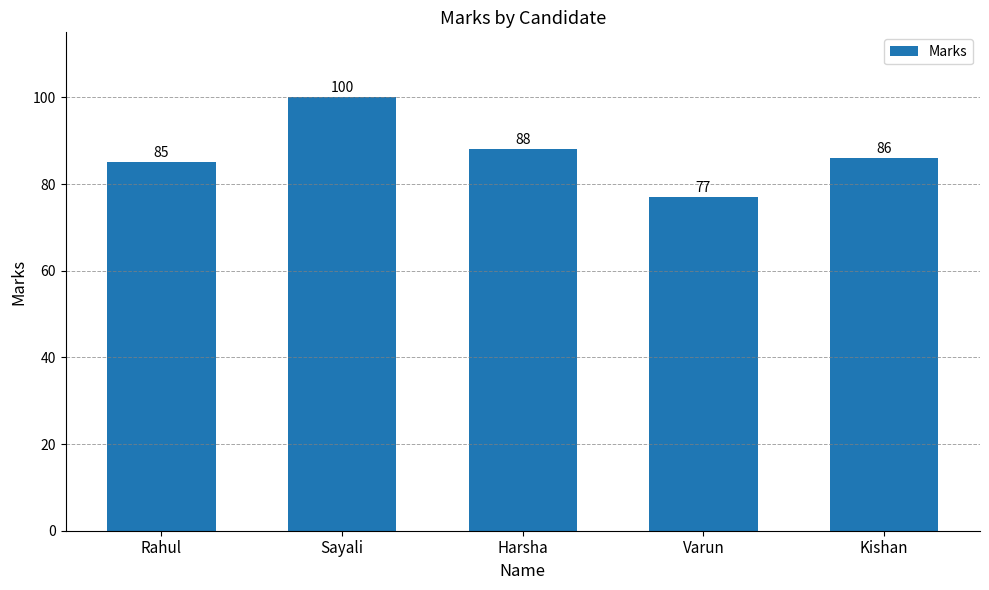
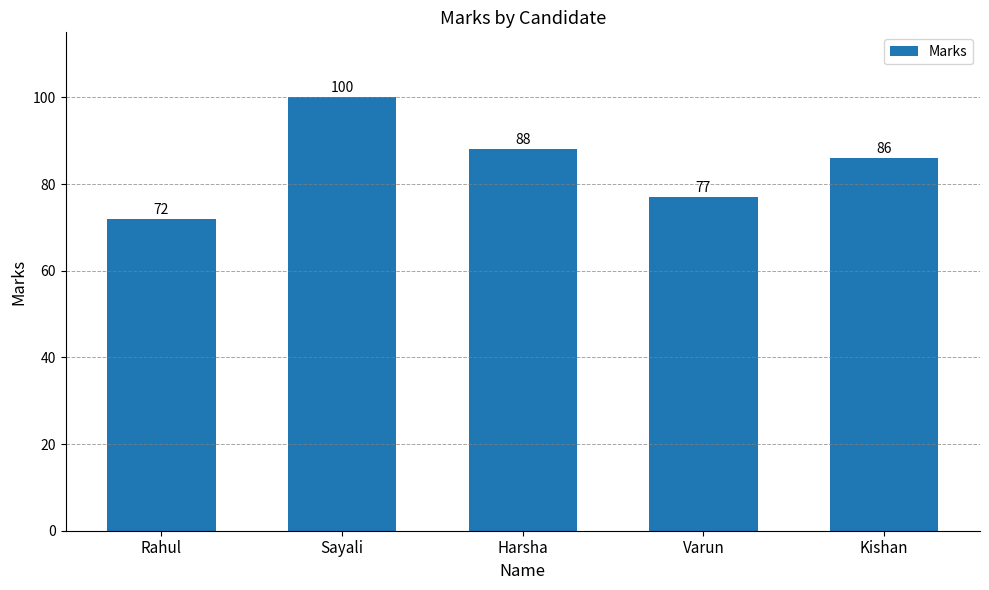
  {
-   "Rahul": 85,
+   "Rahul": 72,
    "Sayali": 100,
    "Harsha": 88,
    "Varun": 77,
    "Kishan": 86
  }
